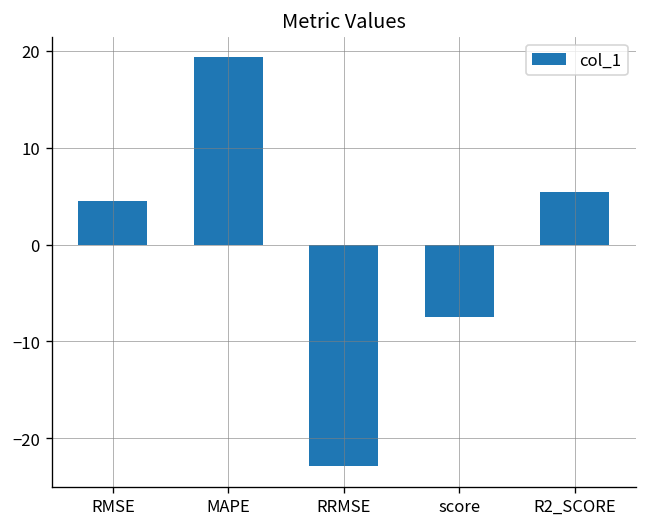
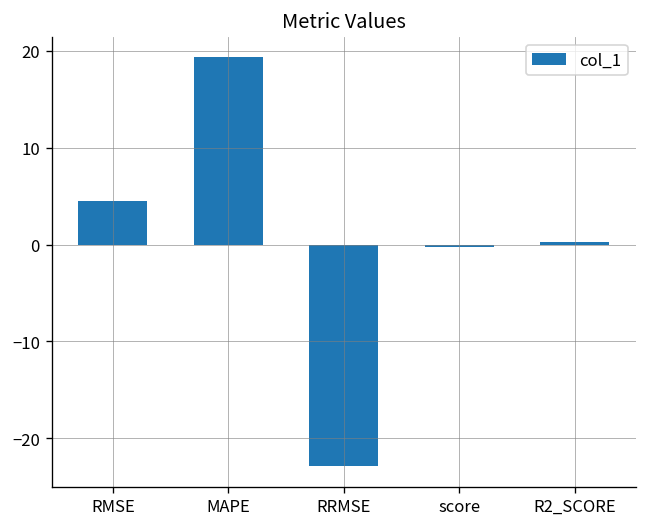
  {
    "RMSE": 4,
    "MAPE": 19,
    "RRMSE": -23,
-   "score": -7,
-   "R2_SCORE": 5
+   "score": 0,
+   "R2_SCORE": 0
  }
